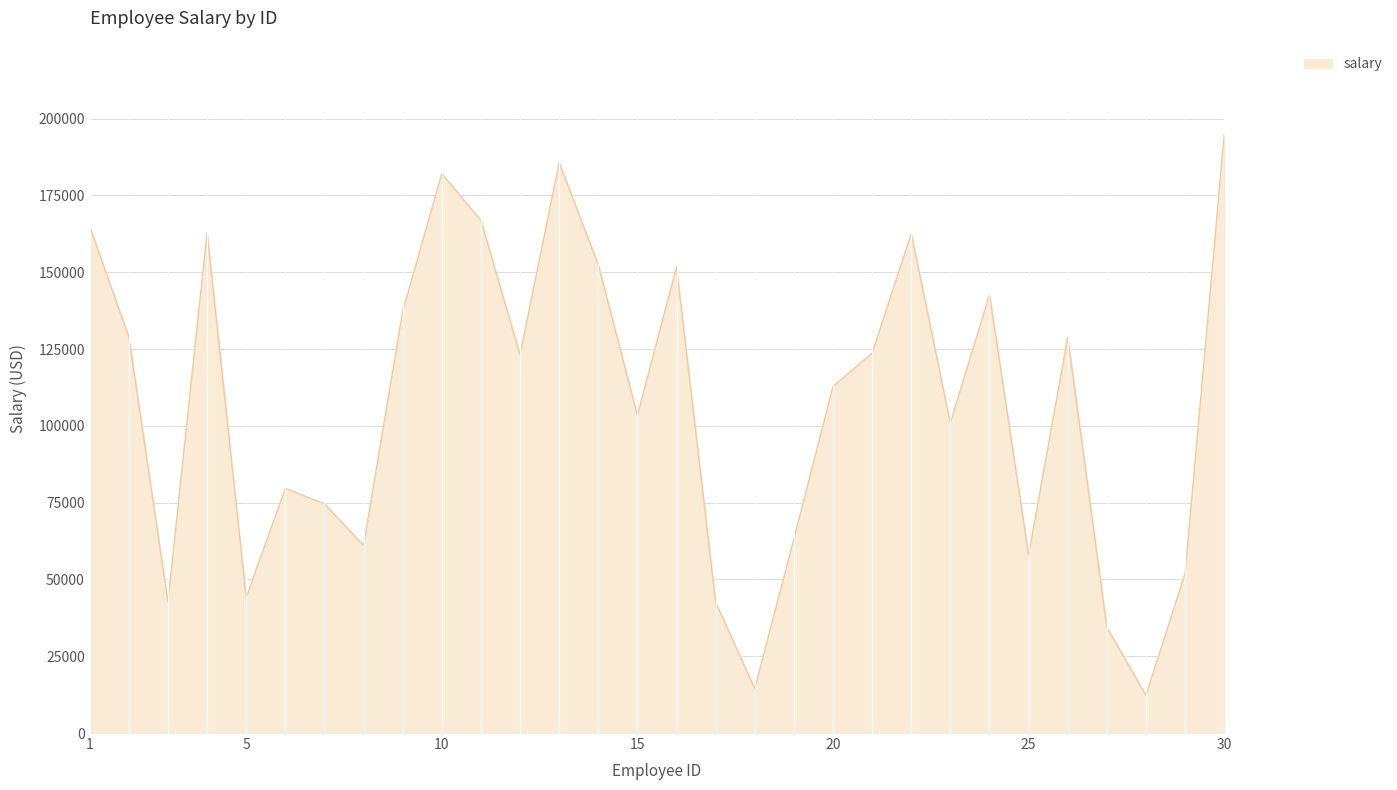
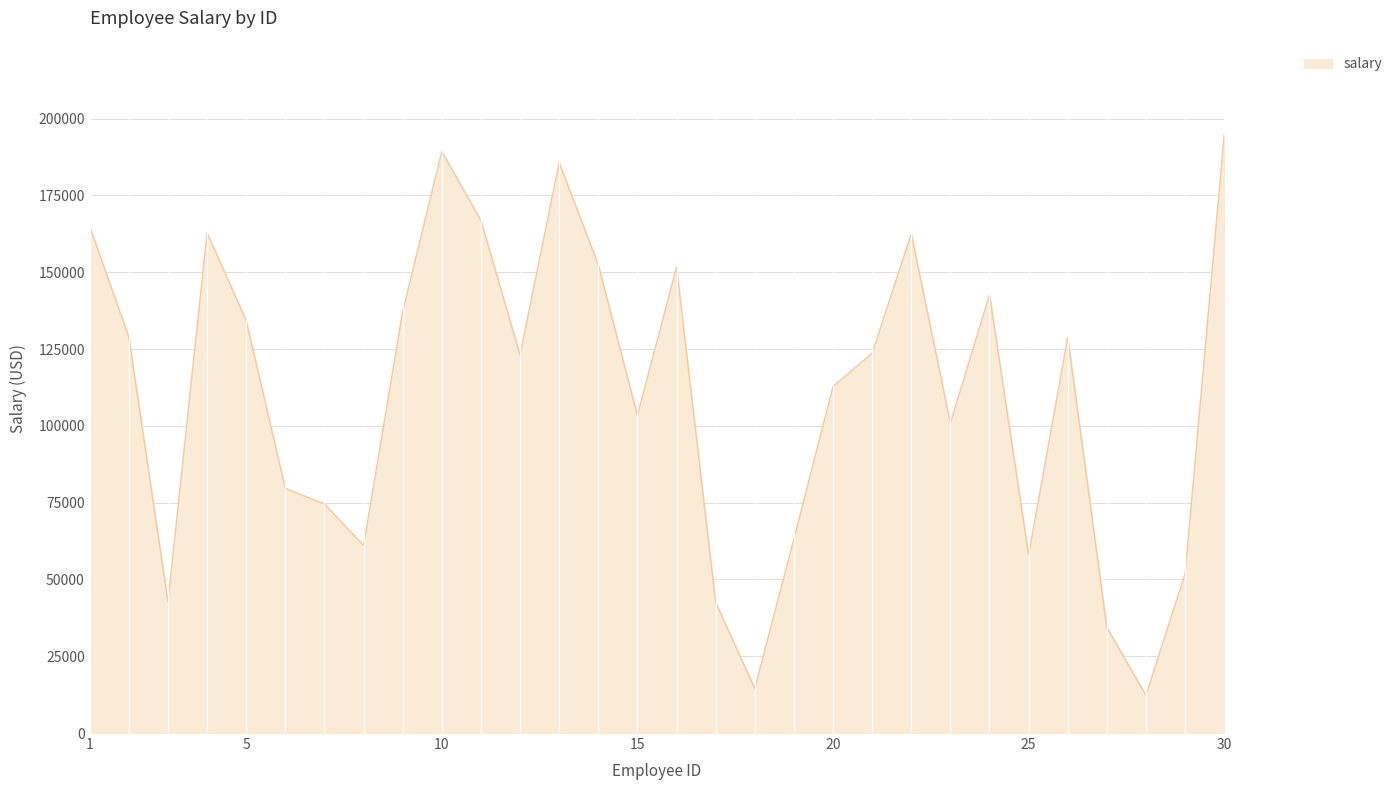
  {
    "1": 165000,
-   "5": 44000,
-   "10": 182000,
+   "5": 134000,
+   "10": 189000,
    "15": 103000,
    "20": 113000,
    "25": 58000,
    "30": 195000
  }
